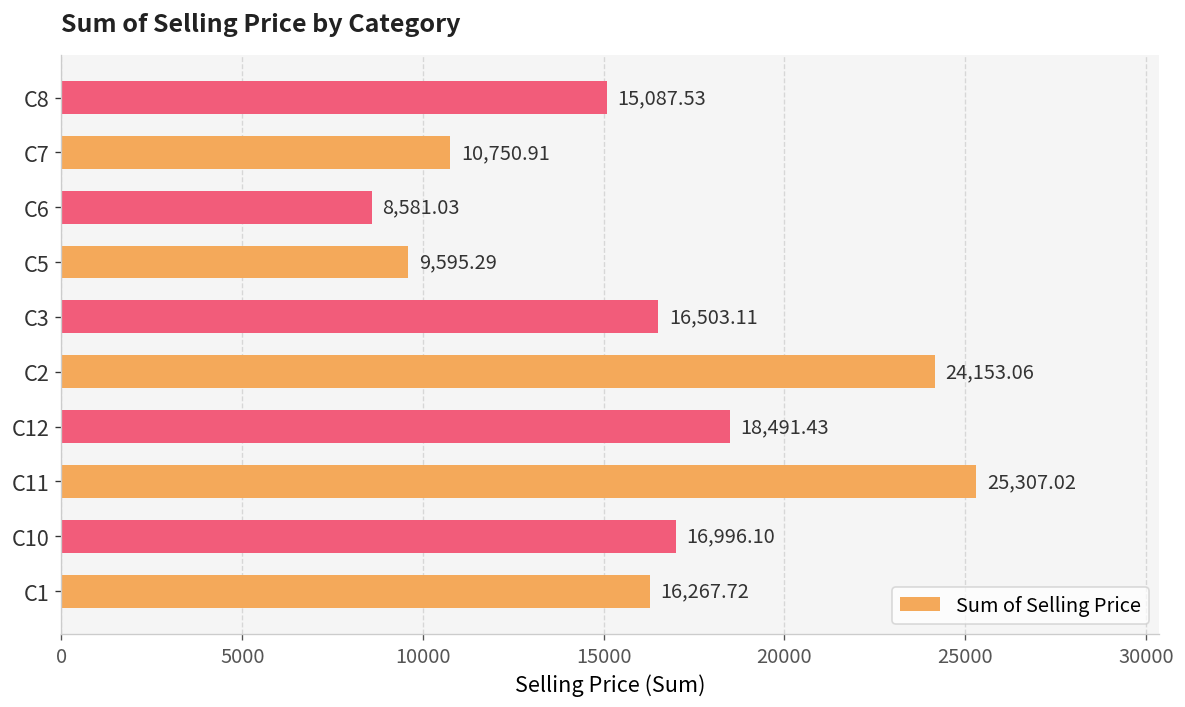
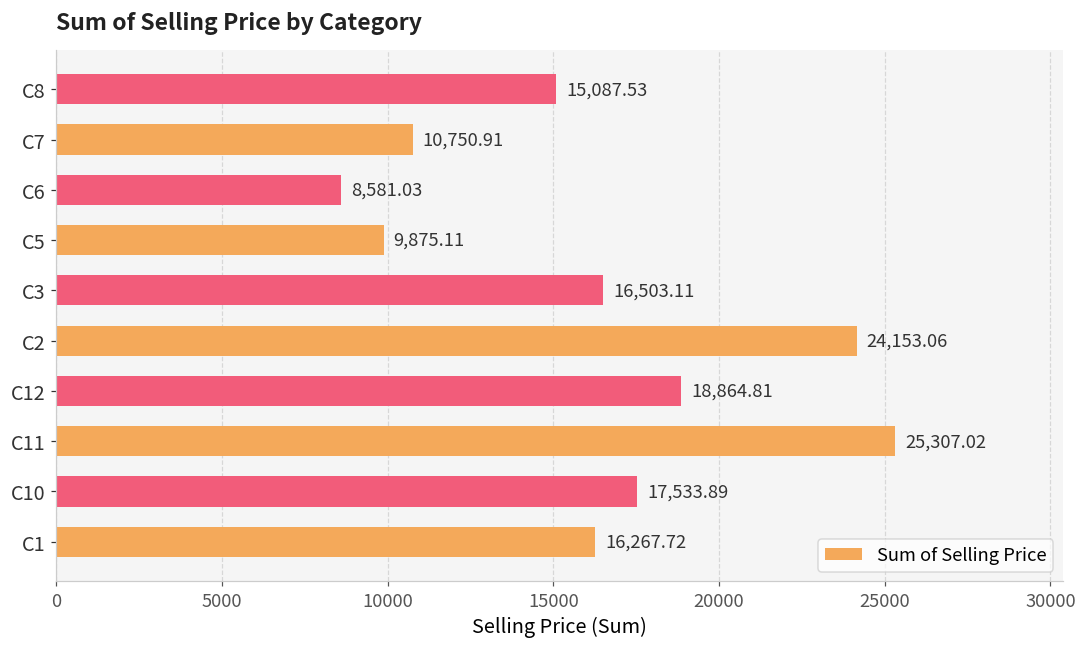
  {
    "C8": "15,087.53",
    "C7": "10,750.91",
    "C6": "8,581.03",
-   "C5": "9,595.29",
+   "C5": "9,875.11",
    "C3": "16,503.11",
    "C2": "24,153.06",
-   "C12": "18,491.43",
+   "C12": "18,864.81",
    "C11": "25,307.02",
-   "C10": "16,996.10",
+   "C10": "17,533.89",
    "C1": "16,267.72"
  }
